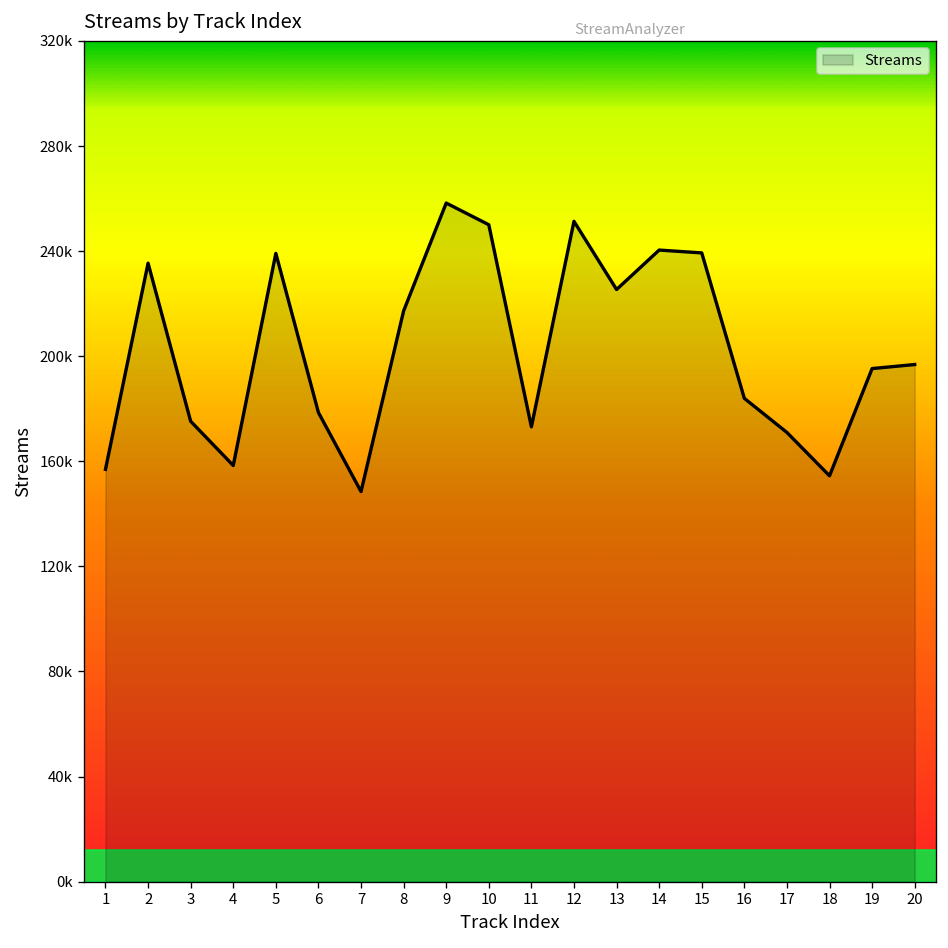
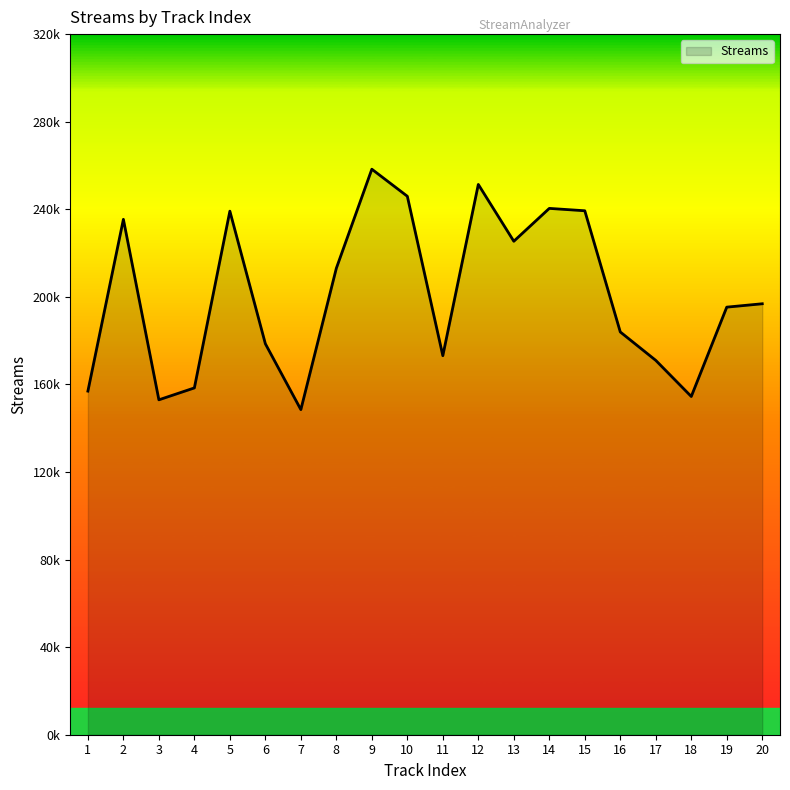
  {
    "1": 157000,
    "2": 235000,
-   "3": 175000,
+   "3": 153000,
    "4": 158000,
    "5": 239000,
    "6": 179000,
    "7": 148000,
-   "8": 217000,
+   "8": 213000,
    "9": 258000,
-   "10": 250000,
+   "10": 246000,
    "11": 173000,
    "12": 251000,
    "13": 225000,
    "14": 240000,
    "15": 239000,
    "16": 184000,
    "17": 171000,
    "18": 154000,
    "19": 195000,
    "20": 197000
  }
